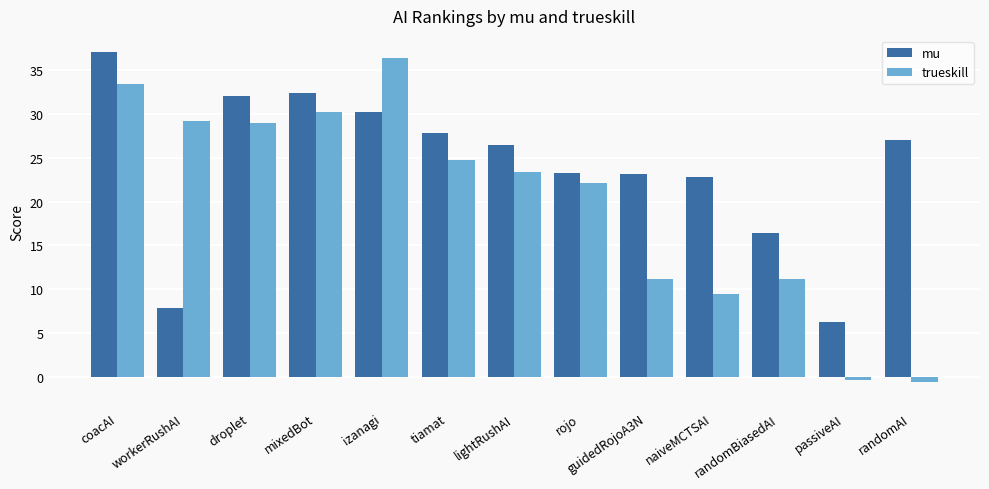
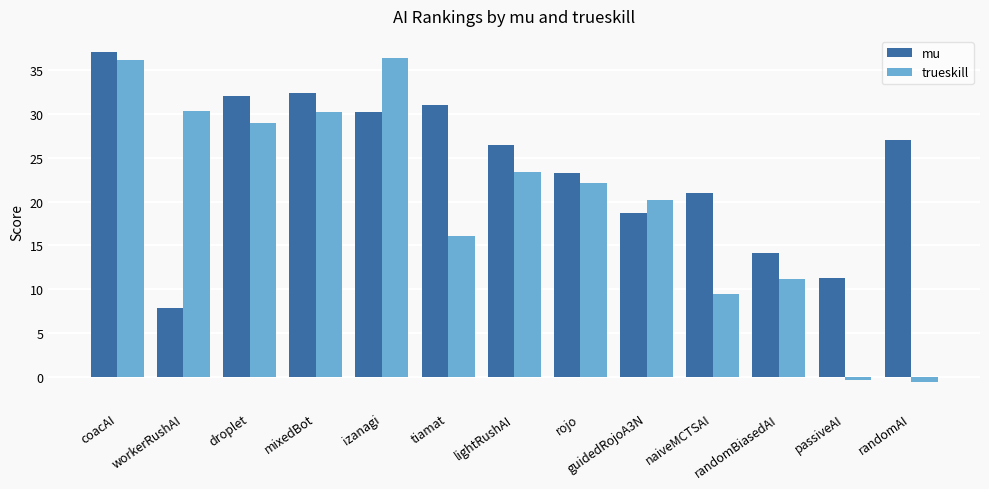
  {
    "mu": {
      "coacAI": 37,
      "workerRushAI": 8,
      "droplet": 32,
      "mixedBot": 32,
      "izanagi": 30,
-     "tiamat": 28,
+     "tiamat": 31,
      "lightRushAI": 26,
      "rojo": 23,
-     "guidedRojoA3N": 23,
-     "naiveMCTSAI": 23,
-     "randomBiasedAI": 16,
-     "passiveAI": 6,
+     "guidedRojoA3N": 19,
+     "naiveMCTSAI": 21,
+     "randomBiasedAI": 14,
+     "passiveAI": 11,
      "randomAI": 27
    },
    "trueskill": {
-     "coacAI": 33,
-     "workerRushAI": 29,
+     "coacAI": 36,
+     "workerRushAI": 30,
      "droplet": 29,
      "mixedBot": 30,
      "izanagi": 36,
-     "tiamat": 25,
+     "tiamat": 16,
      "lightRushAI": 23,
      "rojo": 22,
-     "guidedRojoA3N": 11,
+     "guidedRojoA3N": 20,
      "naiveMCTSAI": 9,
      "randomBiasedAI": 11,
      "passiveAI": 0,
      "randomAI": -1
    }
  }
